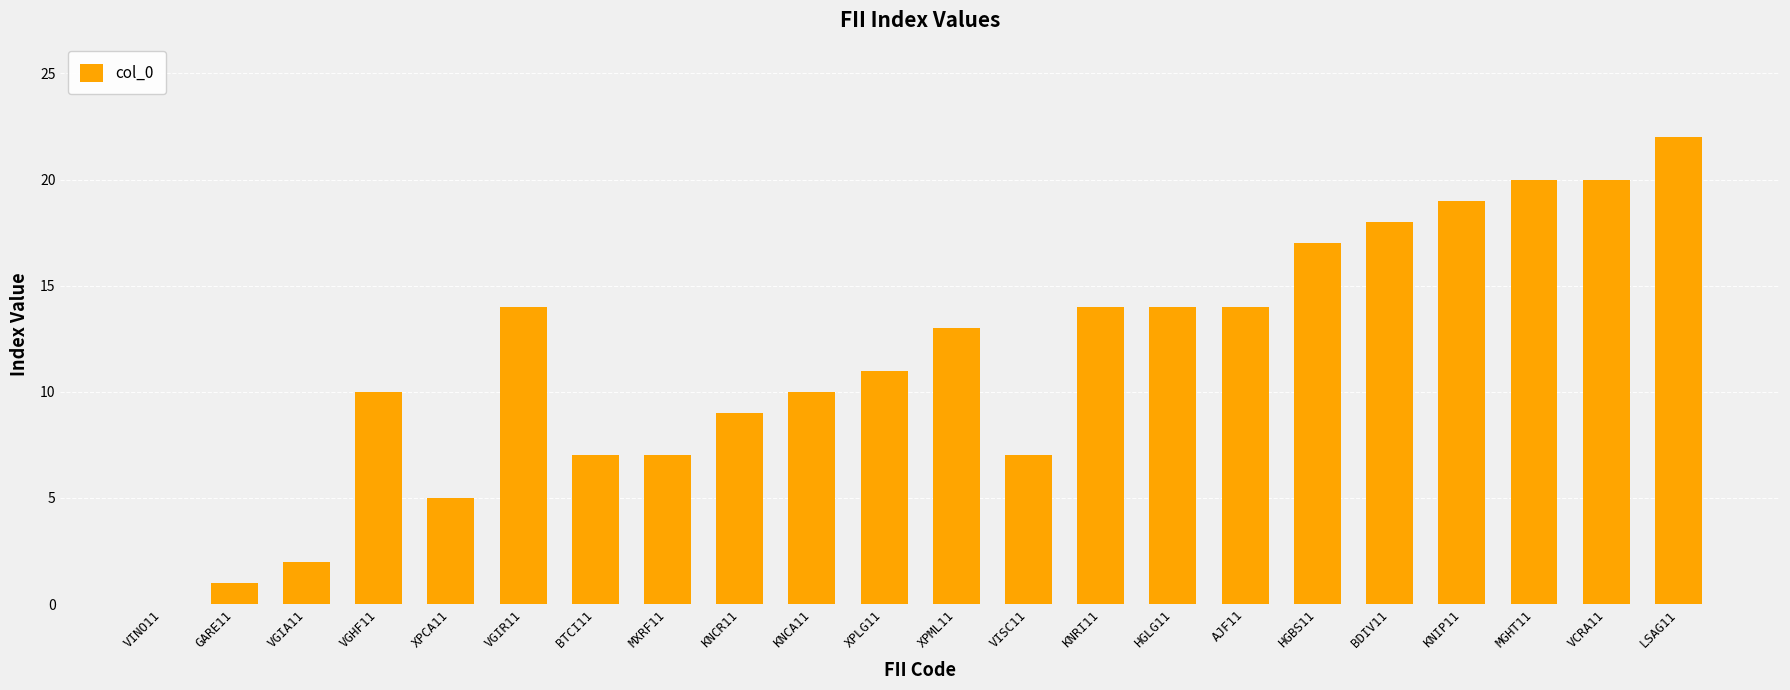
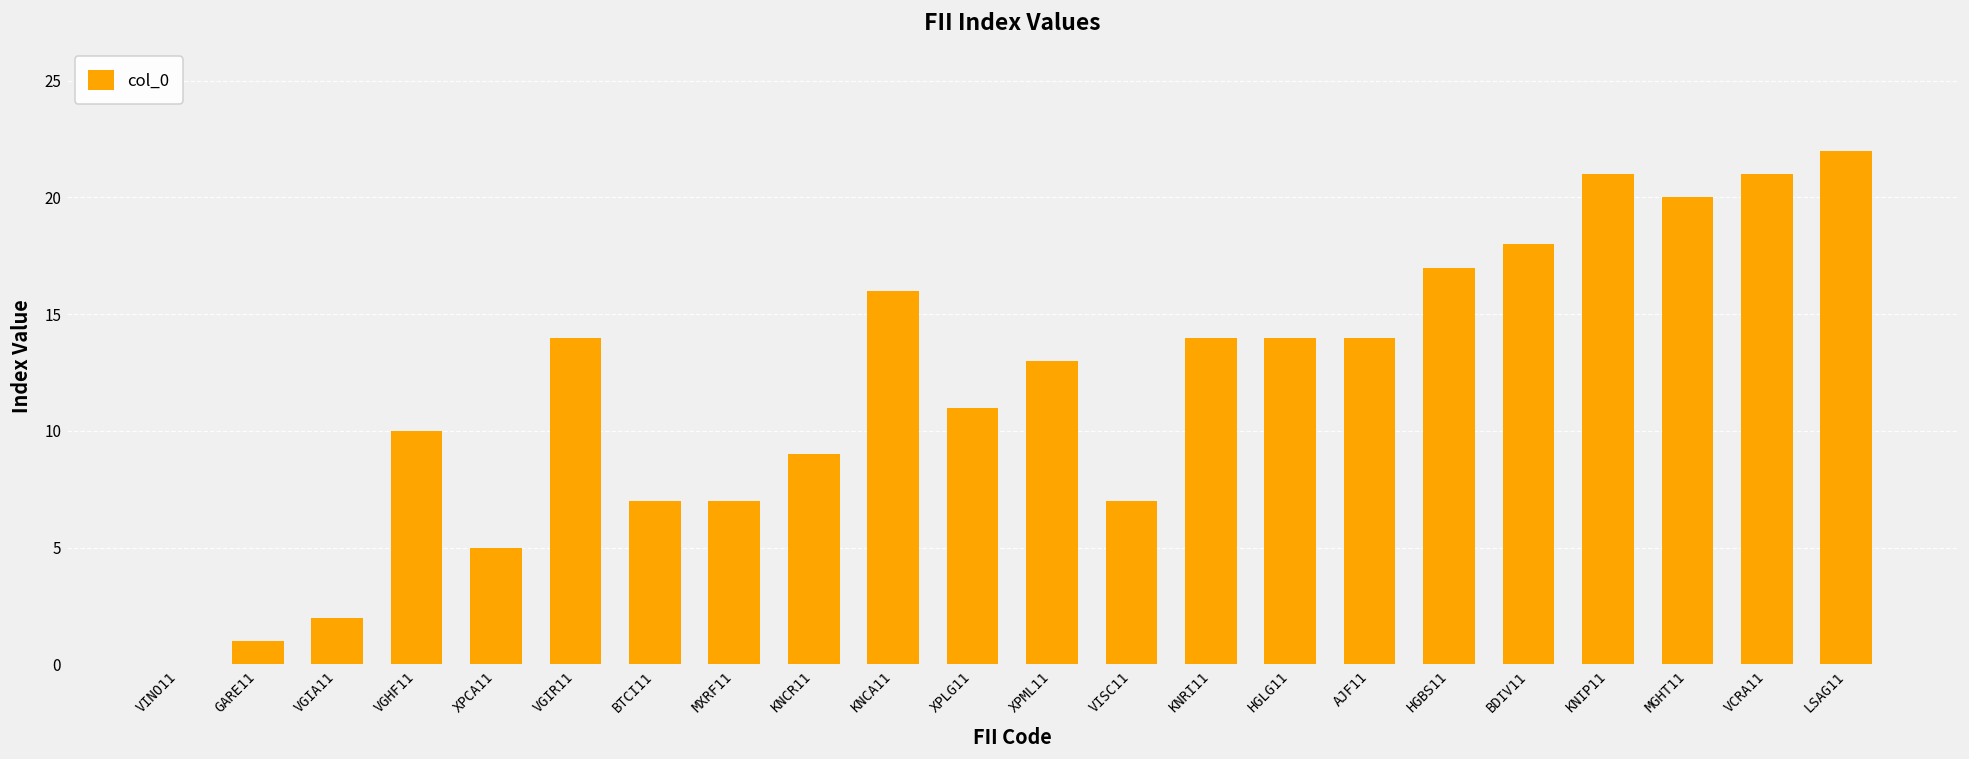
  {
    "VINO11": 0,
    "GARE11": 1,
    "VGIA11": 2,
    "VGHF11": 10,
    "XPCA11": 5,
    "VGIR11": 14,
    "BTCI11": 7,
    "MXRF11": 7,
    "KNCR11": 9,
-   "KNCA11": 10,
+   "KNCA11": 16,
    "XPLG11": 11,
    "XPML11": 13,
    "VISC11": 7,
    "KNRI11": 14,
    "HGLG11": 14,
    "AJF11": 14,
    "HGBS11": 17,
    "BDIV11": 18,
-   "KNIP11": 19,
+   "KNIP11": 21,
    "MGHT11": 20,
-   "VCRA11": 20,
+   "VCRA11": 21,
    "LSAG11": 22
  }
